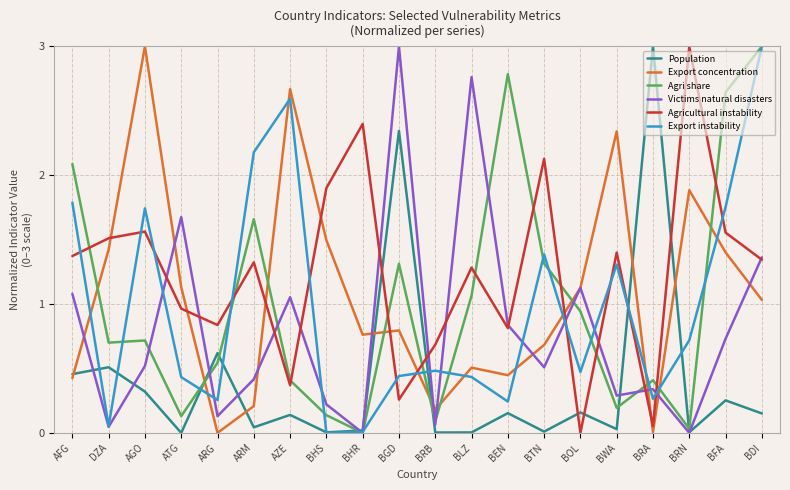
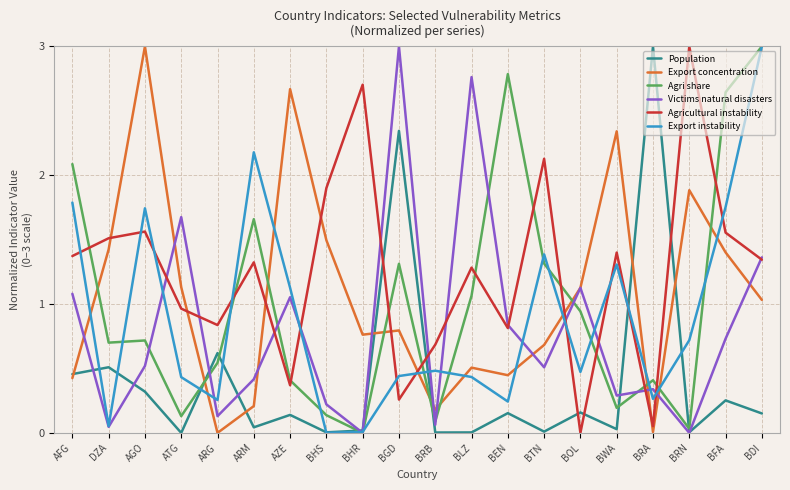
  {
    "Population": {
      "AFG": 0.46,
      "DZA": 0.51,
      "AGO": 0.32,
      "ATG": 0.00,
      "ARG": 0.62,
      "ARM": 0.04,
      "AZE": 0.14,
      "BGD": 2.34,
      "BRB": 0.00,
      "BLZ": 0.00,
      "BEN": 0.15,
      "BTN": 0.01,
      "BOL": 0.16,
      "BWA": 0.03,
      "BRA": 3.00,
      "BFA": 0.25,
      "BDI": 0.15
    },
    "Export concentration": {
      "AFG": 0.43,
      "DZA": 1.42,
      "AGO": 3.00,
      "ATG": 1.13,
      "ARG": 0.00,
      "ARM": 0.21,
      "AZE": 2.67,
      "BHS": 1.50,
      "BHR": 0.76,
      "BGD": 0.80,
      "BRB": 0.18,
      "BLZ": 0.51,
      "BEN": 0.45,
      "BTN": 0.68,
      "BWA": 2.34,
      "BRA": 0.01,
      "BRN": 1.88,
      "BFA": 1.40,
      "BDI": 1.03
    },
    "Agri share": {
      "AFG": 2.09,
      "DZA": 0.70,
      "AGO": 0.72,
      "ATG": 0.13,
      "ARG": 0.54,
      "ARM": 1.66,
      "AZE": 0.41,
      "BHS": 0.14,
      "BGD": 1.31,
      "BRB": 0.09,
      "BLZ": 1.06,
      "BEN": 2.79,
      "BTN": 1.31,
      "BOL": 0.94,
      "BWA": 0.19,
      "BRA": 0.41,
      "BRN": 0.03
    },
    "Victims natural disasters": {
      "AFG": 1.08,
      "AGO": 0.52,
      "ATG": 1.68,
      "ARG": 0.13,
      "ARM": 0.42,
      "AZE": 1.05,
      "BHS": 0.22,
      "BGD": 3.00,
      "BRB": 0.06,
      "BLZ": 2.76,
      "BEN": 0.84,
      "BTN": 0.51,
      "BWA": 0.29,
      "BRA": 0.34,
      "BFA": 0.73
    },
    "Agricultural instability": {
      "AFG": 1.37,
      "DZA": 1.51,
      "AGO": 1.56,
      "ATG": 0.96,
      "ARG": 0.84,
      "ARM": 1.32,
      "AZE": 0.37,
      "BHS": 1.90,
-     "BHR": 2.40,
+     "BHR": 2.70,
      "BGD": 0.26,
      "BRB": 0.68,
      "BLZ": 1.28,
      "BEN": 0.81,
      "BTN": 2.13,
      "BOL": 0.00,
      "BWA": 1.40,
      "BRA": 0.05,
      "BRN": 3.00,
      "BFA": 1.55
    },
    "Export instability": {
      "AFG": 1.79,
      "AGO": 1.74,
      "ATG": 0.43,
      "ARG": 0.26,
      "ARM": 2.18,
-     "AZE": 2.59,
+     "AZE": 1.13,
      "BGD": 0.44,
      "BRB": 0.48,
      "BLZ": 0.43,
      "BEN": 0.24,
      "BTN": 1.39,
      "BOL": 0.47,
      "BWA": 1.31,
      "BRA": 0.26,
      "BRN": 0.72,
      "BFA": 1.75
    }
  }
